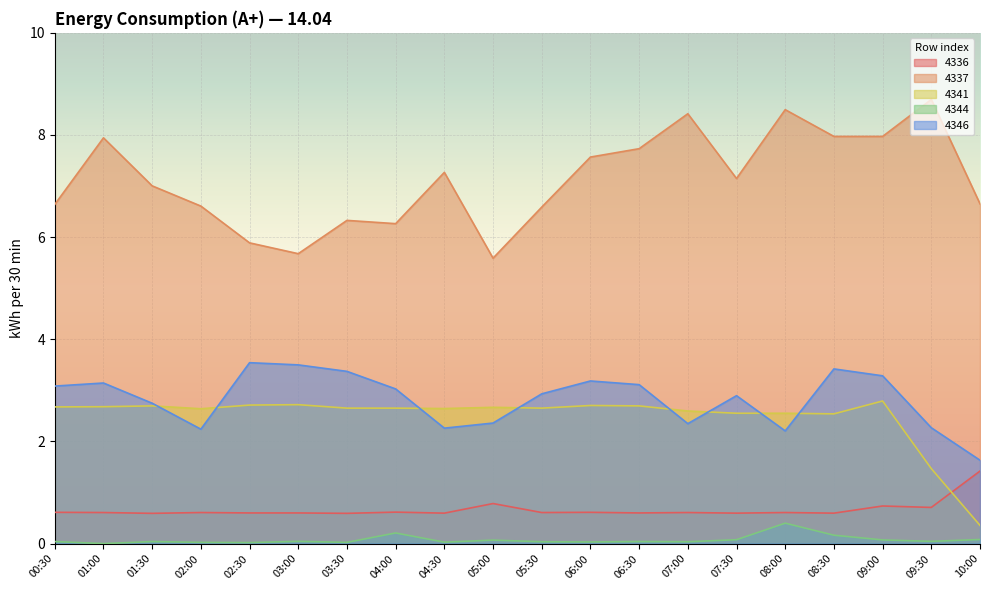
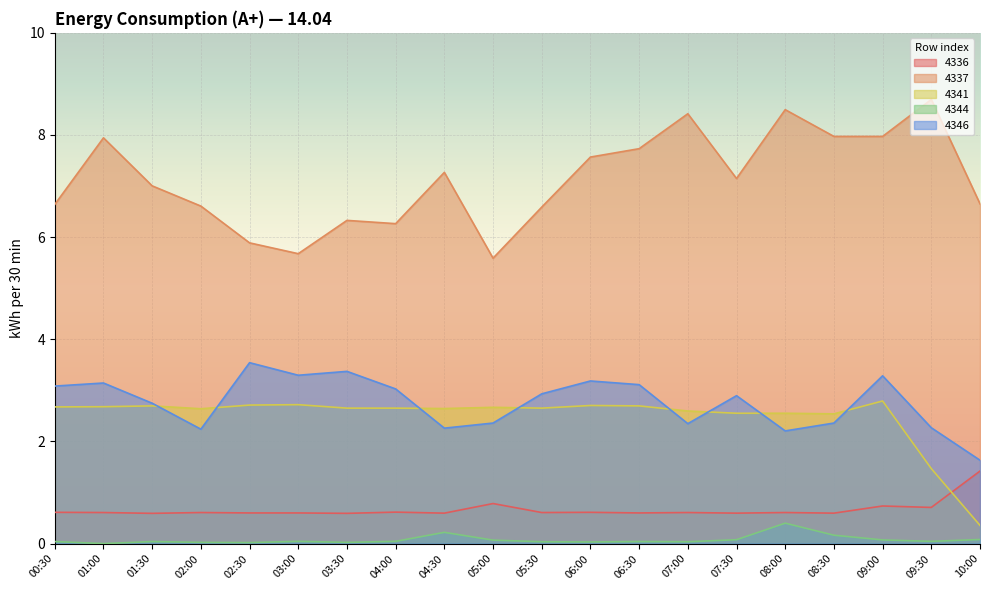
  {
    "4344": {
      "00:30": 0.0,
      "01:00": 0.0,
      "01:30": 0.0,
      "02:00": 0.0,
      "02:30": 0.0,
      "03:00": 0.0,
      "03:30": 0.0,
-     "04:00": 0.2,
-     "04:30": 0.0,
+     "04:00": 0.0,
+     "04:30": 0.2,
      "05:00": 0.1,
      "05:30": 0.0,
      "06:00": 0.0,
      "06:30": 0.0,
      "07:00": 0.0,
      "07:30": 0.1,
      "08:00": 0.4,
      "08:30": 0.2,
      "09:00": 0.1,
      "09:30": 0.0,
      "10:00": 0.1
    },
    "4346": {
      "00:30": 3.1,
      "01:00": 3.1,
      "01:30": 2.7,
      "02:00": 2.2,
      "02:30": 3.5,
-     "03:00": 3.5,
+     "03:00": 3.3,
      "03:30": 3.4,
      "04:00": 3.0,
      "04:30": 2.3,
      "05:00": 2.4,
      "05:30": 2.9,
      "06:00": 3.2,
      "06:30": 3.1,
      "07:00": 2.3,
      "07:30": 2.9,
      "08:00": 2.2,
-     "08:30": 3.4,
+     "08:30": 2.4,
      "09:00": 3.3,
      "09:30": 2.3,
      "10:00": 1.6
    }
  }
